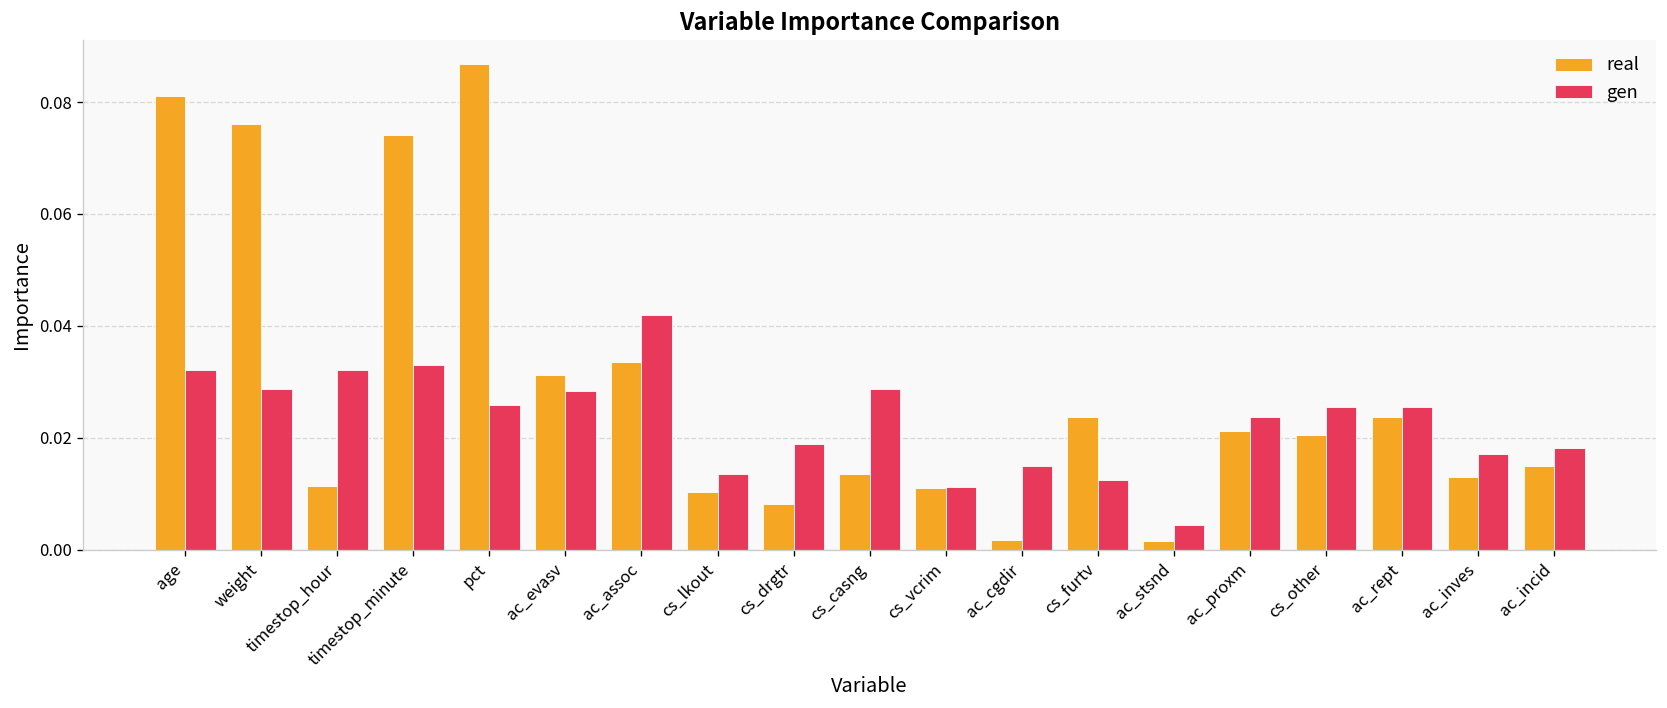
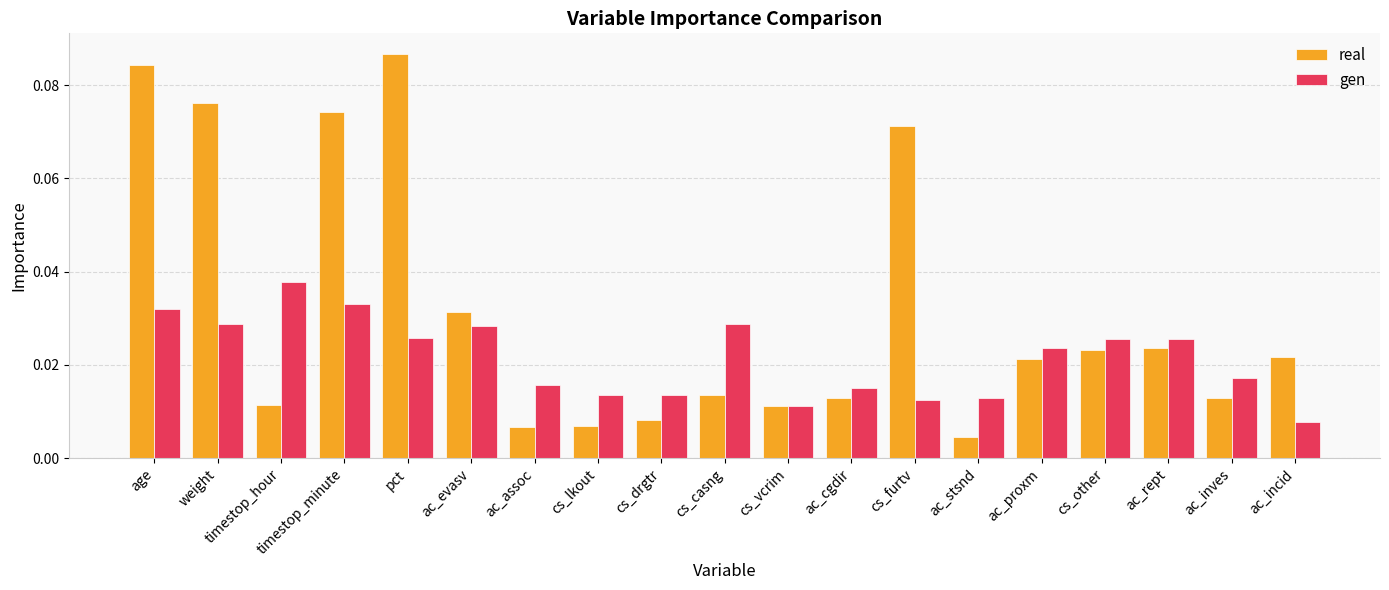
  {
    "real": {
-     "age": 0.081,
+     "age": 0.084,
      "weight": 0.076,
      "timestop_hour": 0.011,
      "timestop_minute": 0.074,
      "pct": 0.087,
      "ac_evasv": 0.031,
-     "ac_assoc": 0.033,
-     "cs_lkout": 0.010,
+     "ac_assoc": 0.007,
+     "cs_lkout": 0.007,
      "cs_drgtr": 0.008,
      "cs_casng": 0.014,
      "cs_vcrim": 0.011,
-     "ac_cgdir": 0.002,
-     "cs_furtv": 0.024,
-     "ac_stsnd": 0.002,
+     "ac_cgdir": 0.013,
+     "cs_furtv": 0.071,
+     "ac_stsnd": 0.005,
      "ac_proxm": 0.021,
-     "cs_other": 0.021,
+     "cs_other": 0.023,
      "ac_rept": 0.024,
      "ac_inves": 0.013,
-     "ac_incid": 0.015
+     "ac_incid": 0.022
    },
    "gen": {
      "age": 0.032,
      "weight": 0.029,
-     "timestop_hour": 0.032,
+     "timestop_hour": 0.038,
      "timestop_minute": 0.033,
      "pct": 0.026,
      "ac_evasv": 0.028,
-     "ac_assoc": 0.042,
+     "ac_assoc": 0.016,
      "cs_lkout": 0.014,
-     "cs_drgtr": 0.019,
+     "cs_drgtr": 0.013,
      "cs_casng": 0.029,
      "cs_vcrim": 0.011,
      "ac_cgdir": 0.015,
      "cs_furtv": 0.012,
-     "ac_stsnd": 0.004,
+     "ac_stsnd": 0.013,
      "ac_proxm": 0.024,
      "cs_other": 0.026,
      "ac_rept": 0.026,
      "ac_inves": 0.017,
-     "ac_incid": 0.018
+     "ac_incid": 0.008
    }
  }
